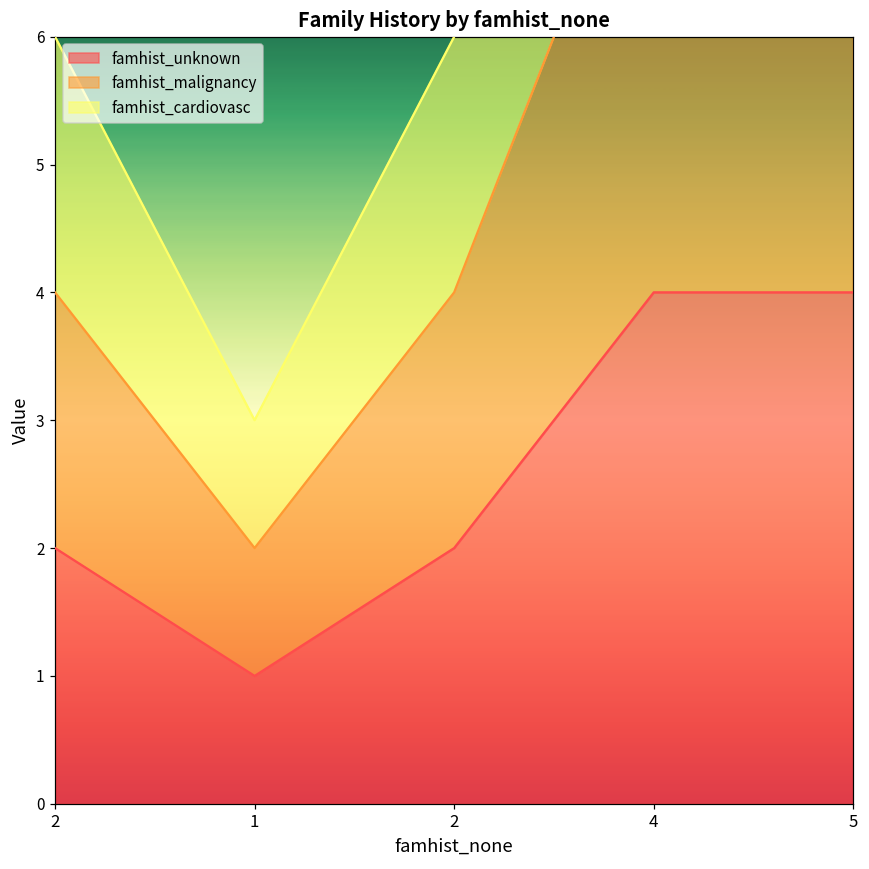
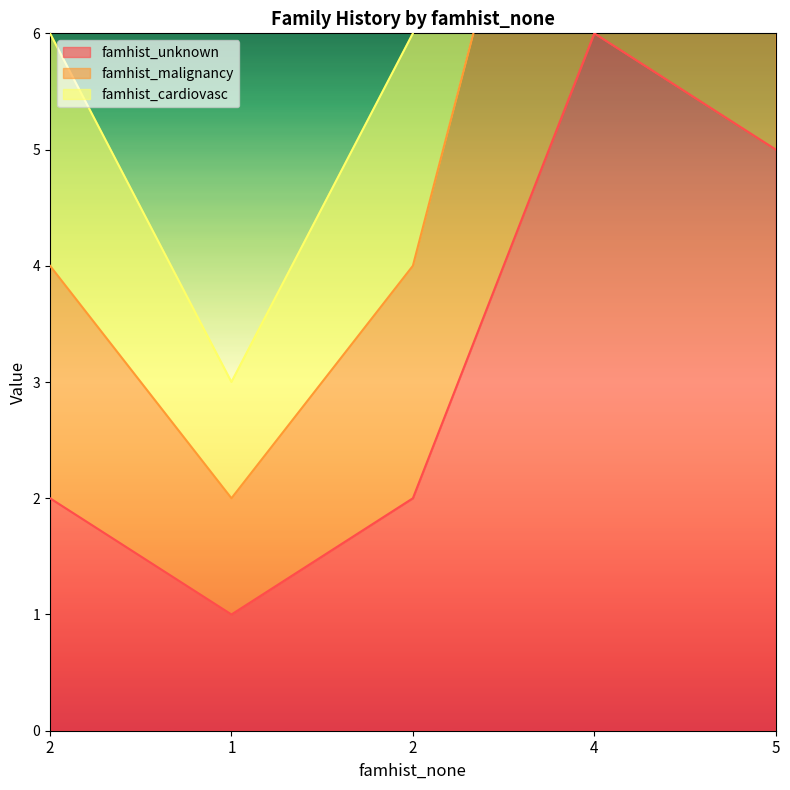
  {
    "famhist_unknown": {
      "1": 1,
-     "4": 4,
-     "5": 4
+     "4": 6,
+     "5": 5
    },
    "famhist_malignancy": {
      "1": 1
    },
    "famhist_cardiovasc": {
      "1": 1
    }
  }
